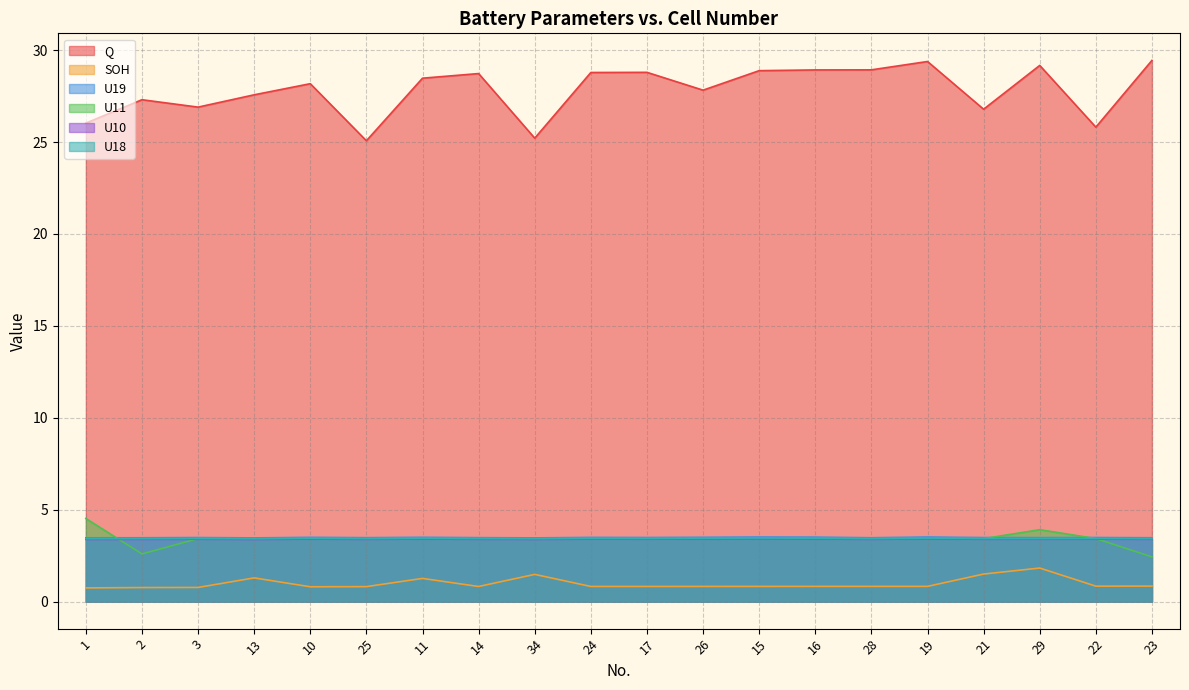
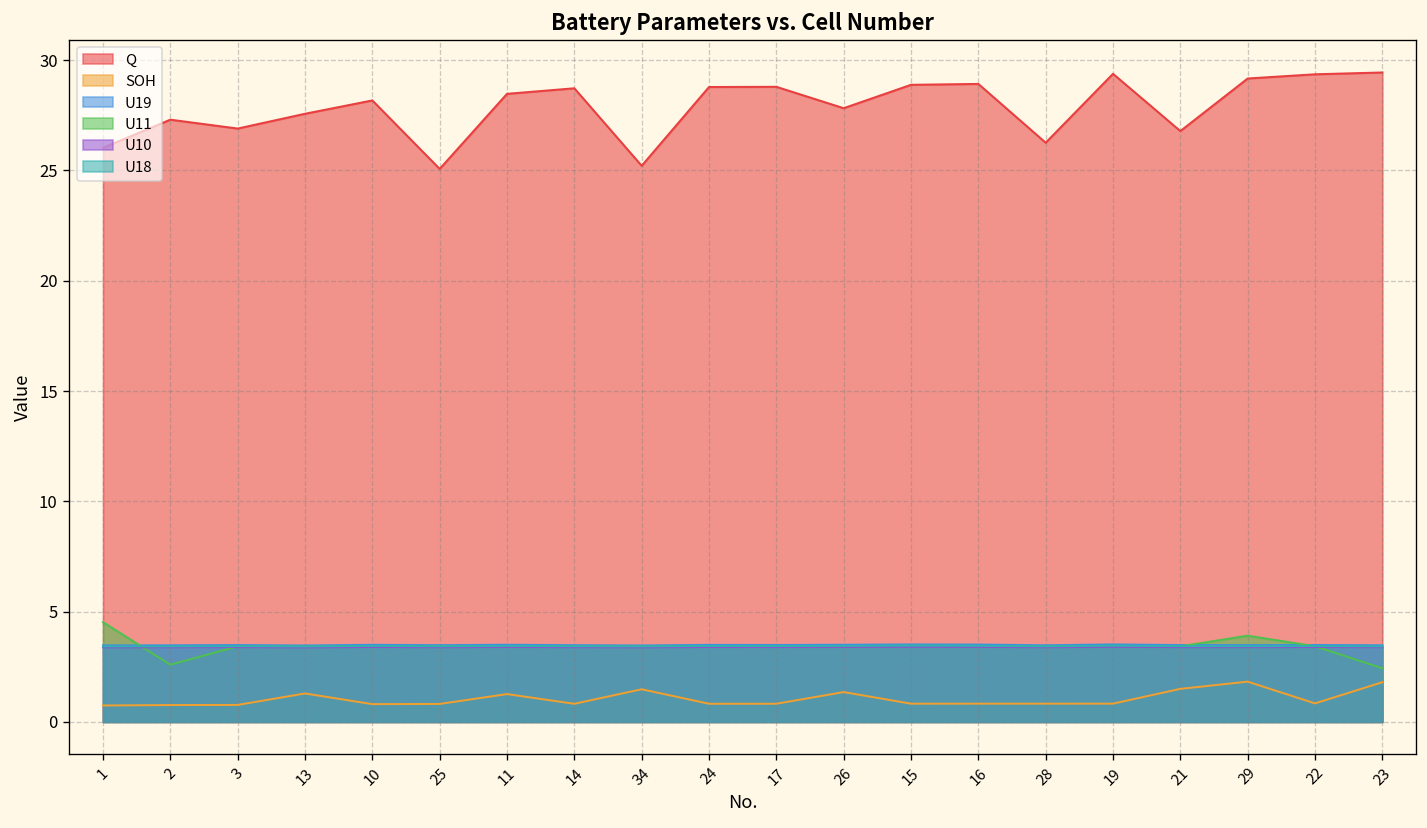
  {
    "Q": {
      "2": 27.3,
      "3": 26.9,
      "13": 27.6,
      "10": 28.2,
      "25": 25.1,
      "11": 28.5,
      "14": 28.7,
      "34": 25.2,
      "24": 28.8,
      "17": 28.8,
      "26": 27.8,
      "15": 28.9,
      "16": 28.9,
-     "28": 28.9,
+     "28": 26.3,
      "19": 29.4,
      "21": 26.8,
      "29": 29.2,
-     "22": 25.8,
+     "22": 29.4,
      "23": 29.4
    },
    "SOH": {
      "1": 0.7,
      "2": 0.8,
      "3": 0.8,
      "13": 1.3,
      "10": 0.8,
      "25": 0.8,
      "11": 1.3,
      "14": 0.8,
      "34": 1.5,
      "24": 0.8,
      "17": 0.8,
-     "26": 0.8,
+     "26": 1.4,
      "15": 0.8,
      "16": 0.8,
      "28": 0.8,
      "19": 0.8,
      "21": 1.5,
      "29": 1.8,
      "22": 0.8,
-     "23": 0.8
+     "23": 1.8
    },
    "U11": {
      "1": 4.5,
      "2": 2.6,
      "29": 3.9,
      "23": 2.4
    }
  }
